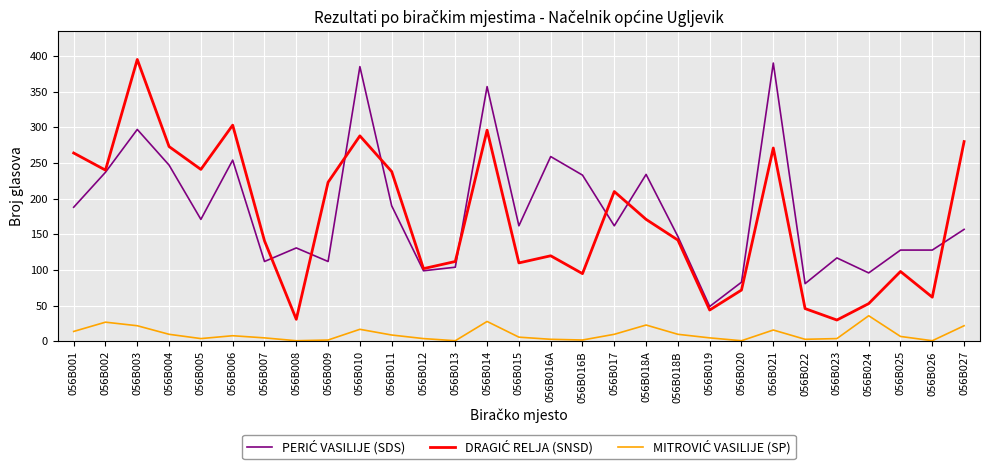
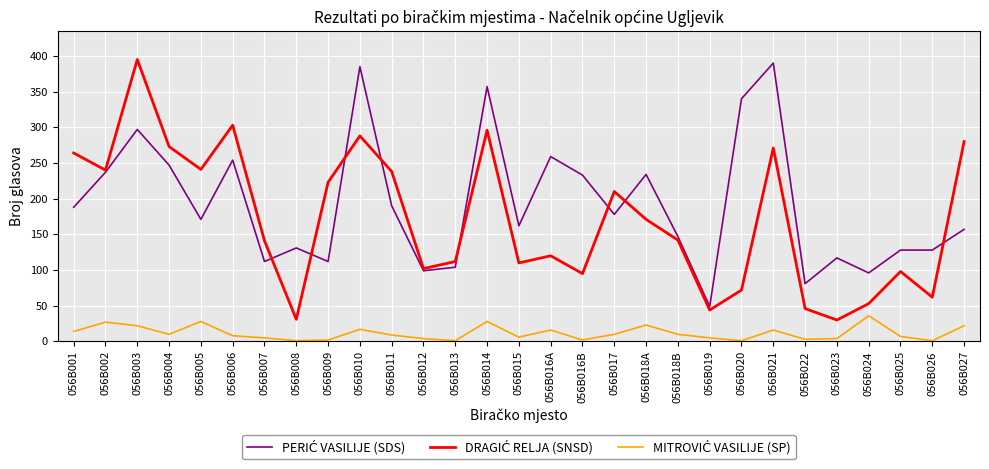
  {
    "PERIĆ VASILIJE (SDS)": {
      "056B001": 190,
      "056B003": 300,
      "056B004": 250,
      "056B005": 170,
      "056B006": 250,
      "056B007": 110,
      "056B008": 130,
      "056B009": 110,
      "056B010": 390,
      "056B011": 190,
      "056B013": 100,
      "056B014": 360,
      "056B015": 160,
      "056B016A": 260,
      "056B016B": 230,
-     "056B017": 160,
+     "056B017": 180,
      "056B018A": 230,
      "056B018B": 150,
      "056B019": 50,
-     "056B020": 80,
+     "056B020": 340,
      "056B021": 390,
      "056B022": 80,
      "056B023": 120,
      "056B024": 100,
      "056B025": 130,
      "056B026": 130,
      "056B027": 160
    },
    "DRAGIĆ RELJA (SNSD)": {
      "056B001": 260,
      "056B003": 400,
      "056B004": 270,
      "056B005": 240,
      "056B006": 300,
      "056B007": 140,
      "056B008": 30,
      "056B009": 220,
      "056B010": 290,
      "056B011": 240,
      "056B013": 110,
      "056B014": 300,
      "056B015": 110,
      "056B016A": 120,
      "056B016B": 100,
      "056B017": 210,
      "056B018A": 170,
      "056B018B": 140,
      "056B019": 40,
      "056B020": 70,
      "056B021": 270,
      "056B022": 50,
      "056B023": 30,
      "056B024": 50,
      "056B025": 100,
      "056B026": 60,
      "056B027": 280
    },
    "MITROVIĆ VASILIJE (SP)": {
      "056B001": 10,
      "056B002": 30,
      "056B003": 20,
      "056B004": 10,
-     "056B005": 0,
+     "056B005": 30,
      "056B006": 10,
      "056B007": 10,
      "056B008": 0,
      "056B009": 0,
      "056B010": 20,
      "056B011": 10,
      "056B012": 0,
      "056B013": 0,
      "056B014": 30,
      "056B015": 10,
-     "056B016A": 0,
+     "056B016A": 20,
      "056B016B": 0,
      "056B017": 10,
      "056B018A": 20,
      "056B018B": 10,
      "056B019": 10,
      "056B020": 0,
      "056B021": 20,
      "056B022": 0,
      "056B023": 0,
      "056B024": 40,
      "056B025": 10,
      "056B026": 0,
      "056B027": 20
    }
  }
